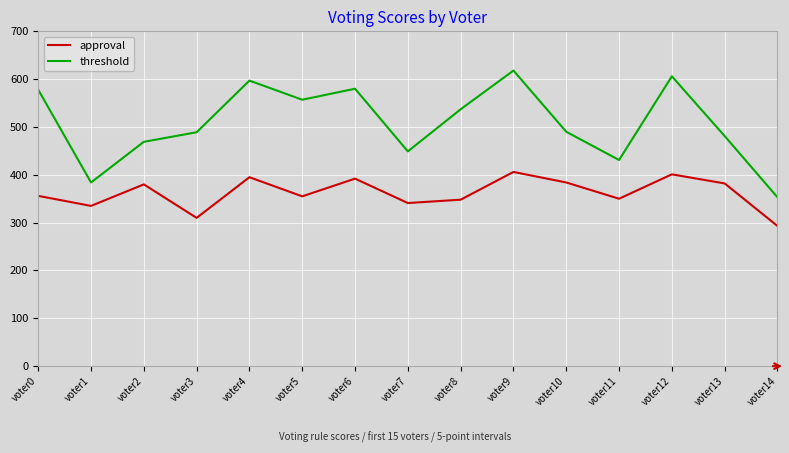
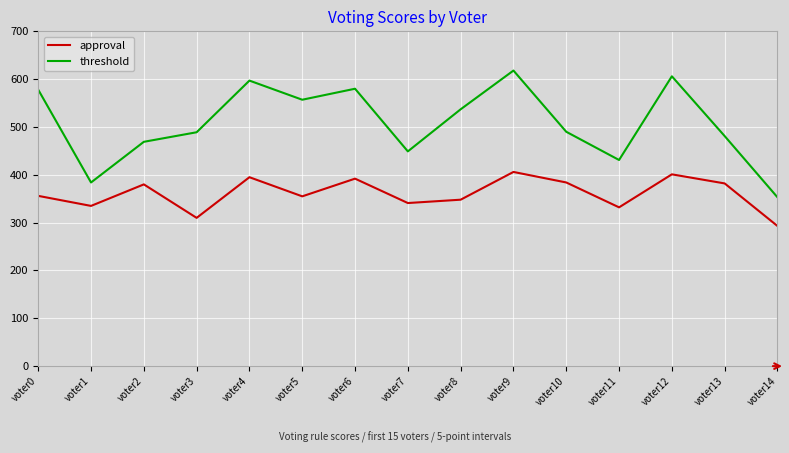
  {
    "approval": {
      "voter0": 360,
      "voter1": 340,
      "voter2": 380,
      "voter3": 310,
      "voter4": 400,
      "voter5": 360,
      "voter6": 390,
      "voter7": 340,
      "voter8": 350,
      "voter9": 410,
      "voter10": 380,
-     "voter11": 350,
+     "voter11": 330,
      "voter12": 400,
      "voter13": 380,
      "voter14": 290
    },
    "threshold": {
      "voter0": 580,
      "voter1": 380,
      "voter2": 470,
      "voter3": 490,
      "voter4": 600,
      "voter5": 560,
      "voter6": 580,
      "voter7": 450,
      "voter8": 540,
      "voter9": 620,
      "voter10": 490,
      "voter11": 430,
      "voter12": 610,
      "voter13": 480,
      "voter14": 350
    }
  }
